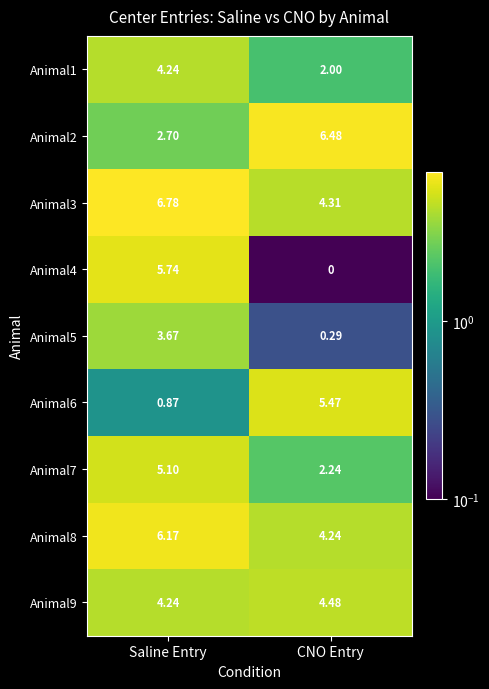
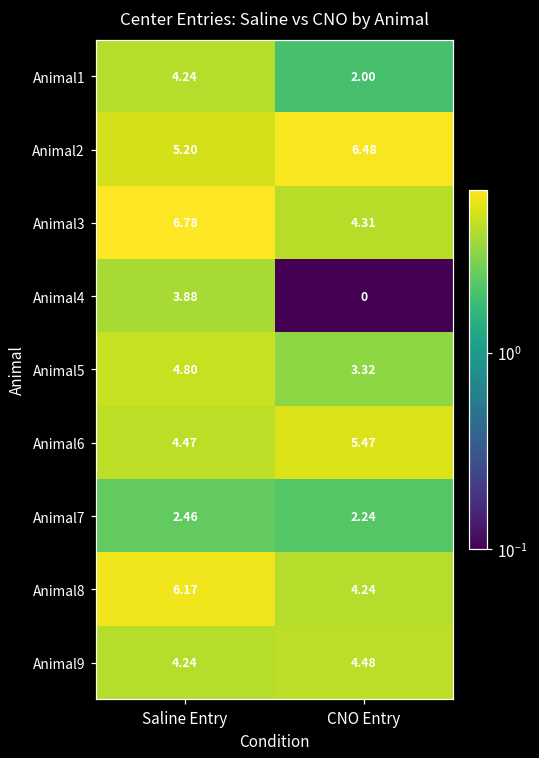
  {
    "Animal1": {
      "Saline Entry": 4.24,
      "CNO Entry": 2.00
    },
    "Animal2": {
-     "Saline Entry": 2.70,
+     "Saline Entry": 5.20,
      "CNO Entry": 6.48
    },
    "Animal3": {
      "Saline Entry": 6.78,
      "CNO Entry": 4.31
    },
    "Animal4": {
-     "Saline Entry": 5.74,
+     "Saline Entry": 3.88,
      "CNO Entry": 0
    },
    "Animal5": {
-     "Saline Entry": 3.67,
-     "CNO Entry": 0.29
+     "Saline Entry": 4.80,
+     "CNO Entry": 3.32
    },
    "Animal6": {
-     "Saline Entry": 0.87,
+     "Saline Entry": 4.47,
      "CNO Entry": 5.47
    },
    "Animal7": {
-     "Saline Entry": 5.10,
+     "Saline Entry": 2.46,
      "CNO Entry": 2.24
    },
    "Animal8": {
      "Saline Entry": 6.17,
      "CNO Entry": 4.24
    },
    "Animal9": {
      "Saline Entry": 4.24,
      "CNO Entry": 4.48
    }
  }
